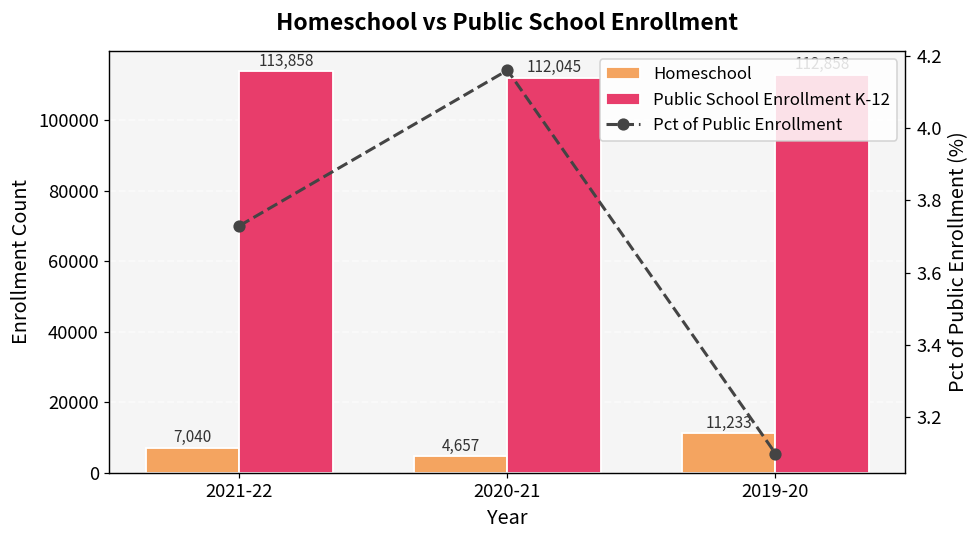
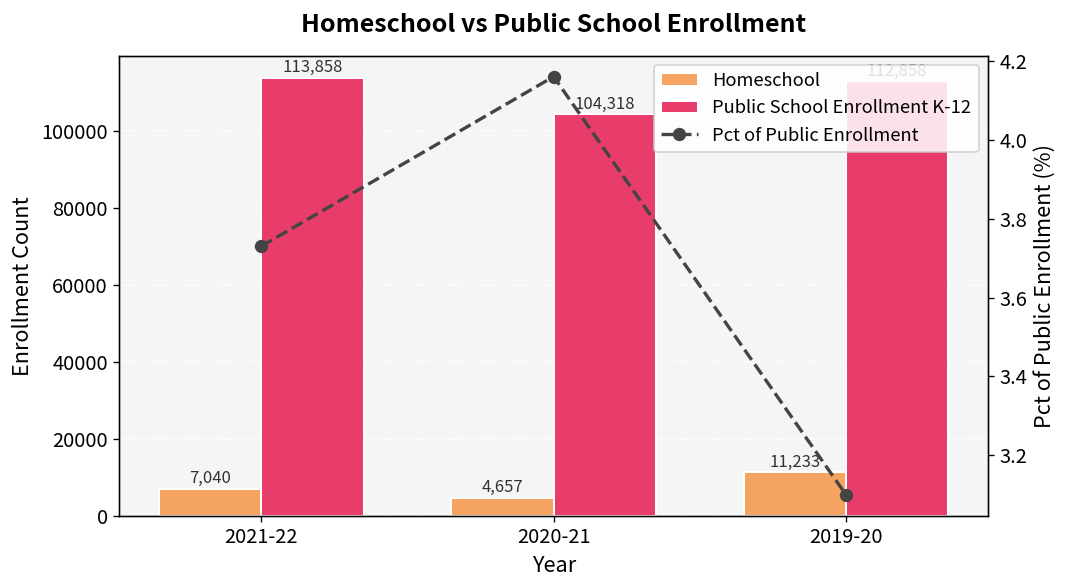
  {
    "Homeschool": {
      "2021-22": "7,040",
      "2020-21": "4,657",
      "2019-20": "11,233"
    },
    "Public School Enrollment K-12": {
      "2021-22": "113,858",
-     "2020-21": "112,045"
+     "2020-21": "104,318"
    }
  }
